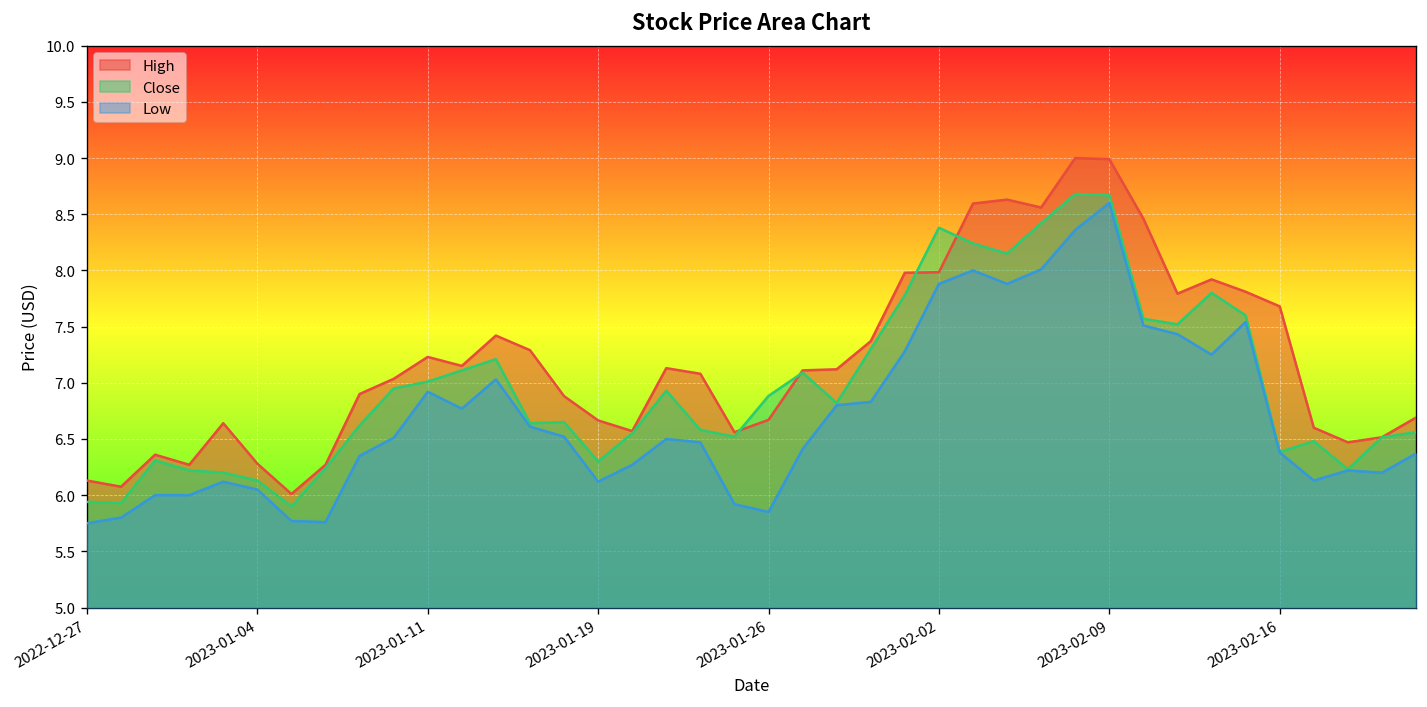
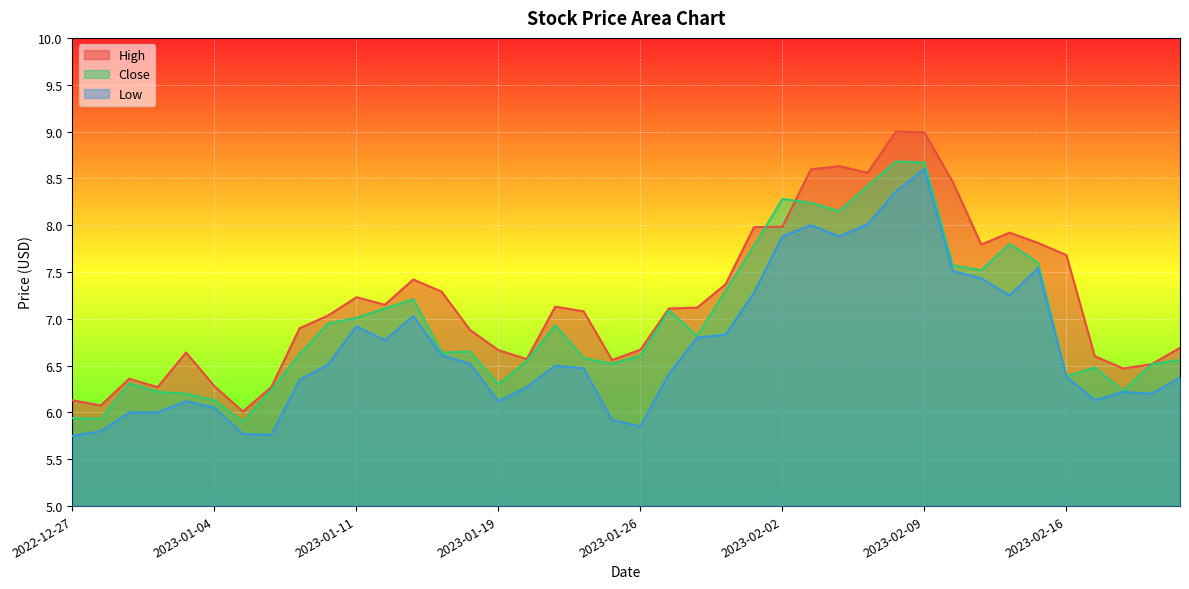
  {
    "High": {
      "2022-12-27": 6.1,
      "2023-01-04": 6.3,
      "2023-01-11": 7.2,
      "2023-01-19": 6.7,
      "2023-01-26": 6.7,
      "2023-02-02": 8.0,
      "2023-02-09": 9.0,
      "2023-02-16": 7.7
    },
    "Close": {
      "2022-12-27": 5.9,
      "2023-01-04": 6.1,
      "2023-01-11": 7.0,
      "2023-01-19": 6.3,
-     "2023-01-26": 6.9,
-     "2023-02-02": 8.4,
+     "2023-01-26": 6.6,
+     "2023-02-02": 8.3,
      "2023-02-09": 8.7
    },
    "Low": {
      "2022-12-27": 5.8,
      "2023-01-04": 6.1,
      "2023-01-11": 6.9,
      "2023-01-19": 6.1,
      "2023-01-26": 5.9,
      "2023-02-02": 7.9,
      "2023-02-09": 8.6
    }
  }
